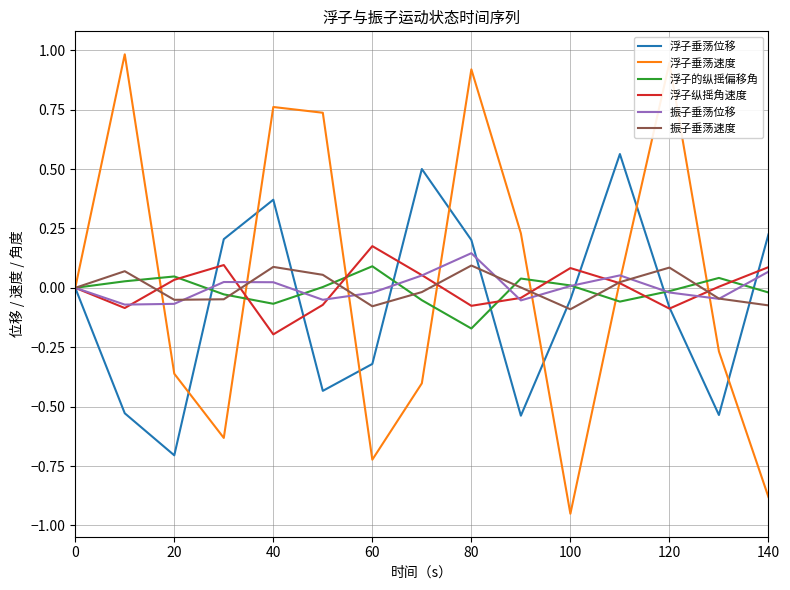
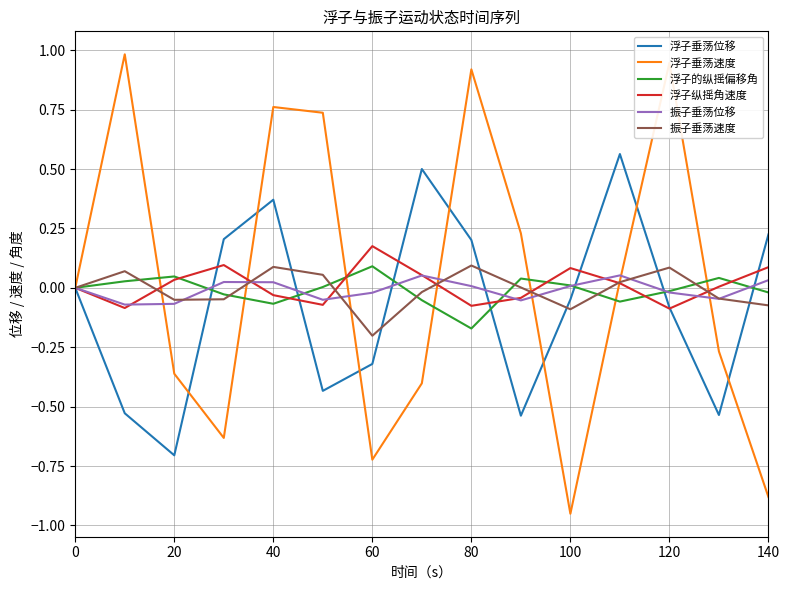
  {
    "浮子垂荡位移": {
      "20": -0.70,
      "40": 0.37,
      "60": -0.32,
      "80": 0.20,
      "100": -0.05,
      "140": 0.22
    },
    "浮子垂荡速度": {
      "20": -0.36,
      "40": 0.76,
      "60": -0.72,
      "80": 0.92,
      "100": -0.95,
      "140": -0.88
    },
    "浮子的纵摇偏移角": {
      "20": 0.05,
      "40": -0.07,
      "60": 0.09,
      "80": -0.17,
      "140": -0.02
    },
    "浮子纵摇角速度": {
      "20": 0.03,
-     "40": -0.20,
+     "40": -0.03,
      "60": 0.18,
      "80": -0.08,
      "100": 0.08,
      "140": 0.09
    },
    "振子垂荡位移": {
      "20": -0.07,
      "40": 0.02,
      "60": -0.02,
-     "80": 0.15,
-     "140": 0.07
+     "80": 0.01,
+     "140": 0.03
    },
    "振子垂荡速度": {
      "20": -0.05,
      "40": 0.09,
-     "60": -0.08,
+     "60": -0.20,
      "80": 0.09,
      "100": -0.09,
      "120": 0.09,
      "140": -0.07
    }
  }
